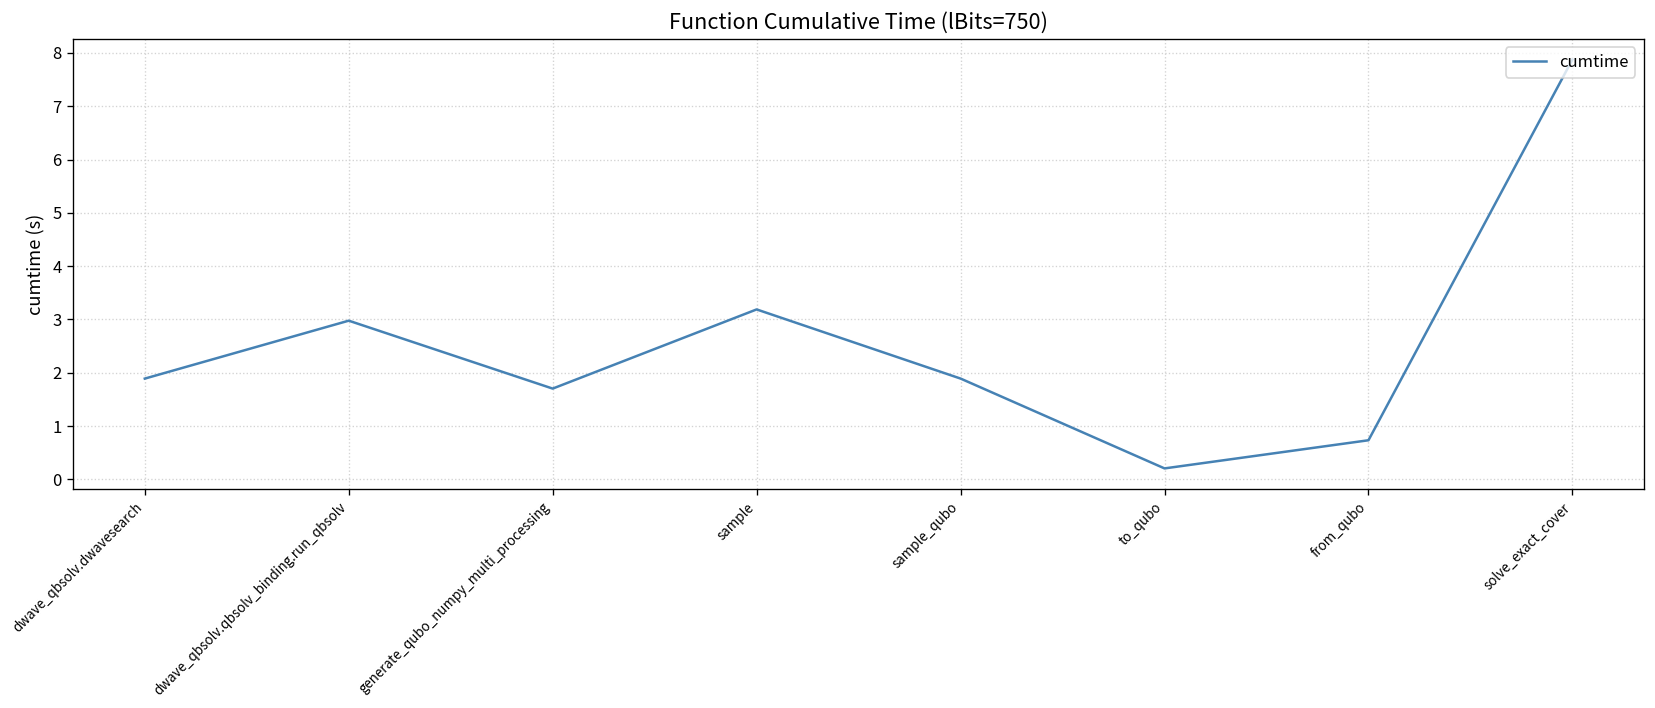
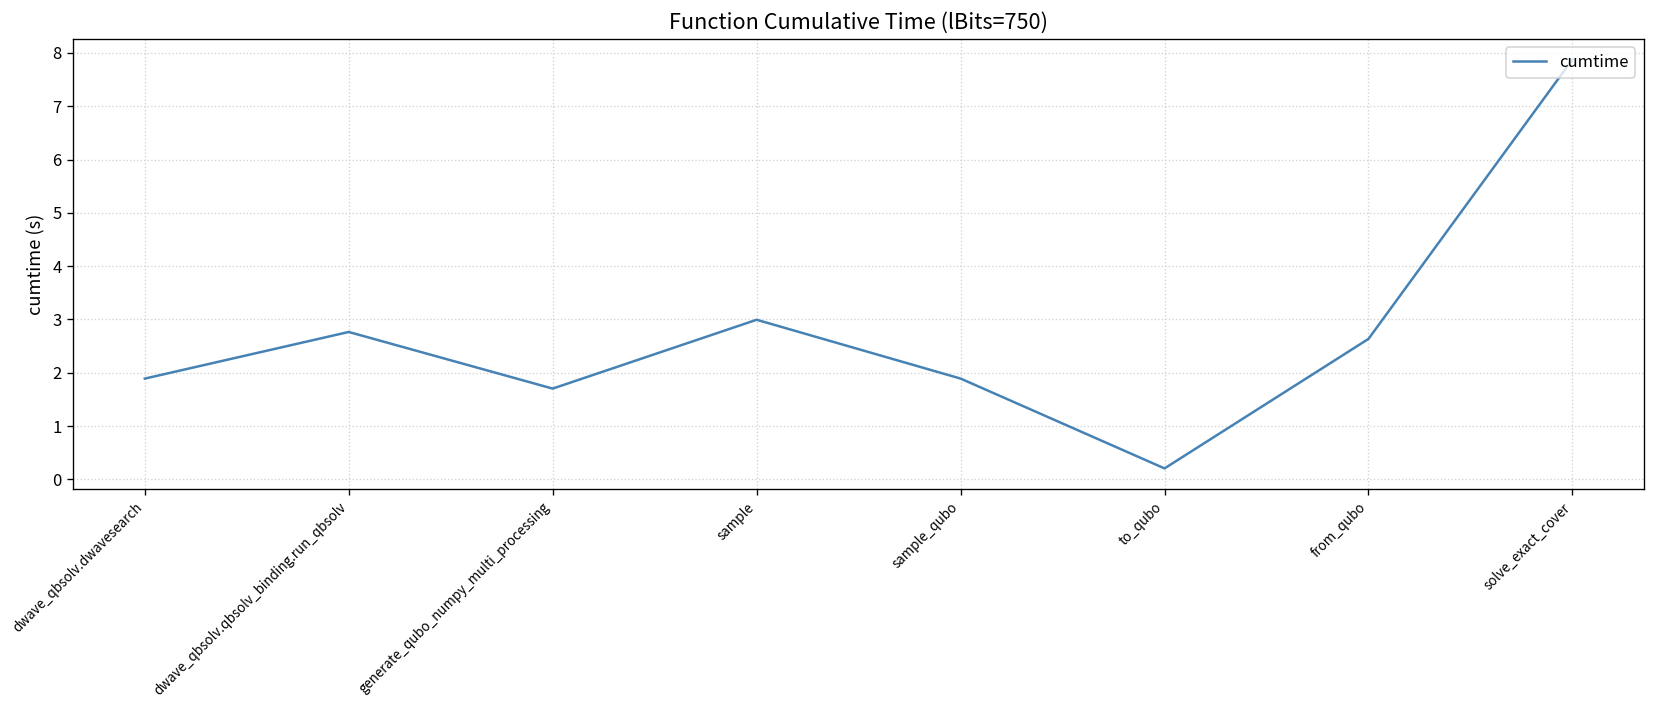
  {
    "dwave_qbsolv.dwavesearch": 1.9,
-   "dwave_qbsolv.qbsolv_binding.run_qbsolv": 3.0,
+   "dwave_qbsolv.qbsolv_binding.run_qbsolv": 2.8,
    "generate_qubo_numpy_multi_processing": 1.7,
-   "sample": 3.2,
+   "sample": 3.0,
    "sample_qubo": 1.9,
    "to_qubo": 0.2,
-   "from_qubo": 0.7
+   "from_qubo": 2.6
  }
